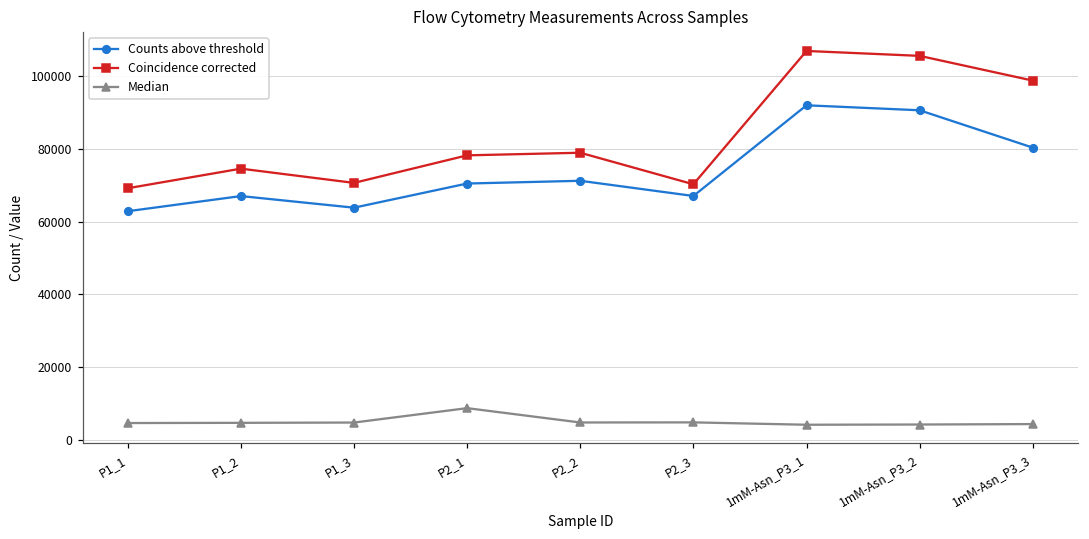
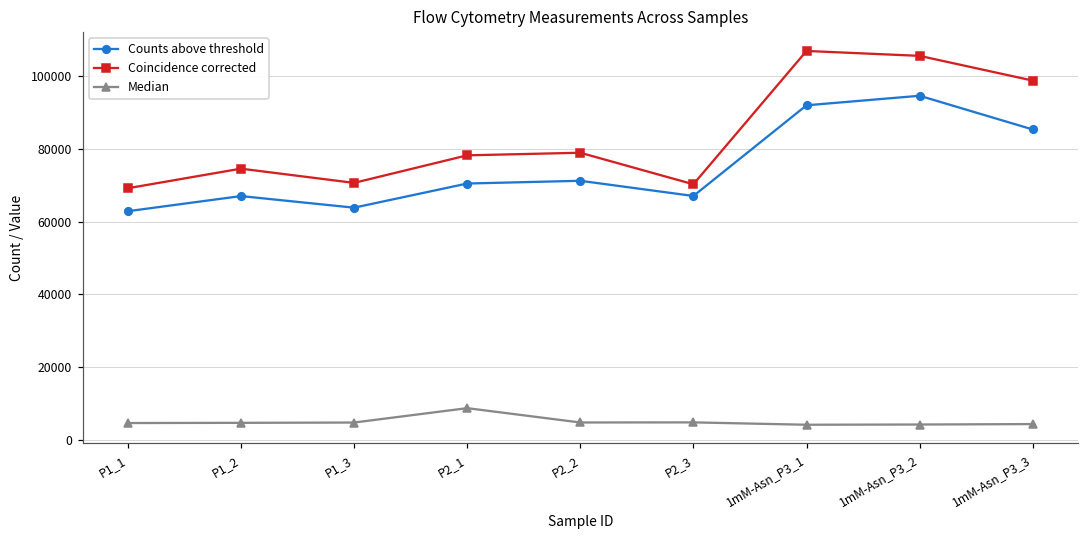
  {
    "Counts above threshold": {
      "P1_1": 63000,
      "P1_2": 67000,
      "P1_3": 64000,
      "P2_1": 70000,
      "P2_2": 71000,
      "P2_3": 67000,
      "1mM-Asn_P3_1": 92000,
-     "1mM-Asn_P3_2": 91000,
-     "1mM-Asn_P3_3": 80000
+     "1mM-Asn_P3_2": 95000,
+     "1mM-Asn_P3_3": 85000
    },
    "Coincidence corrected": {
      "P1_1": 69000,
      "P1_2": 75000,
      "P1_3": 71000,
      "P2_1": 78000,
      "P2_2": 79000,
      "P2_3": 70000,
      "1mM-Asn_P3_1": 107000,
      "1mM-Asn_P3_2": 106000,
      "1mM-Asn_P3_3": 99000
    },
    "Median": {
      "P1_1": 5000,
      "P1_2": 5000,
      "P1_3": 5000,
      "P2_1": 9000,
      "P2_2": 5000,
      "P2_3": 5000,
      "1mM-Asn_P3_1": 4000,
      "1mM-Asn_P3_2": 4000,
      "1mM-Asn_P3_3": 4000
    }
  }
